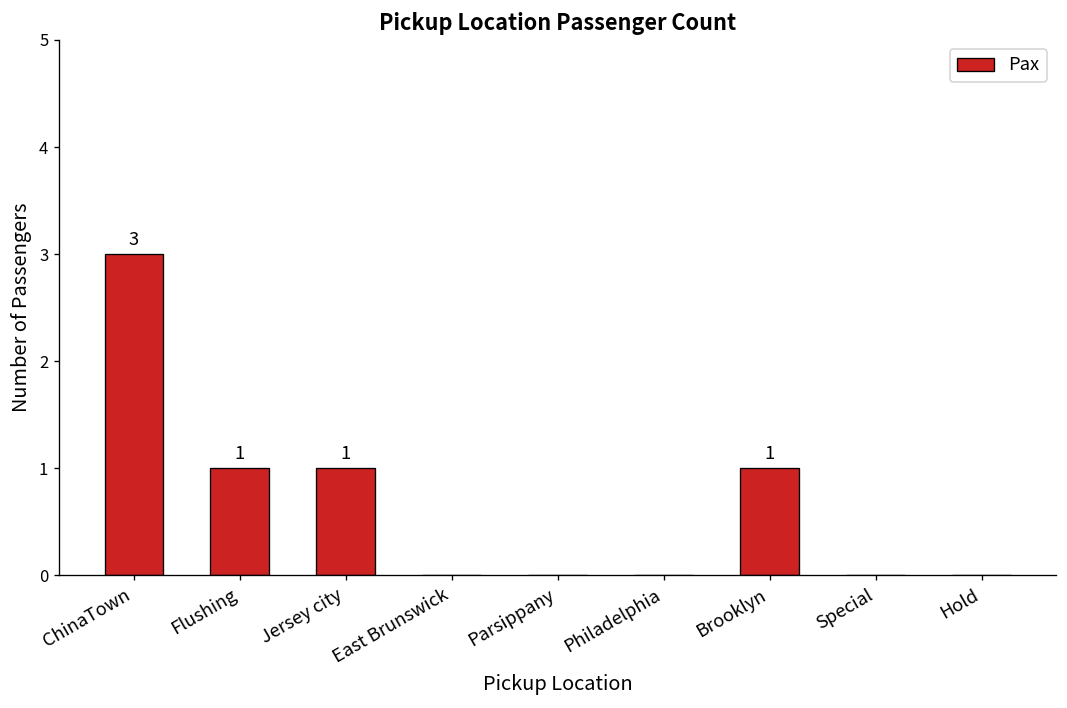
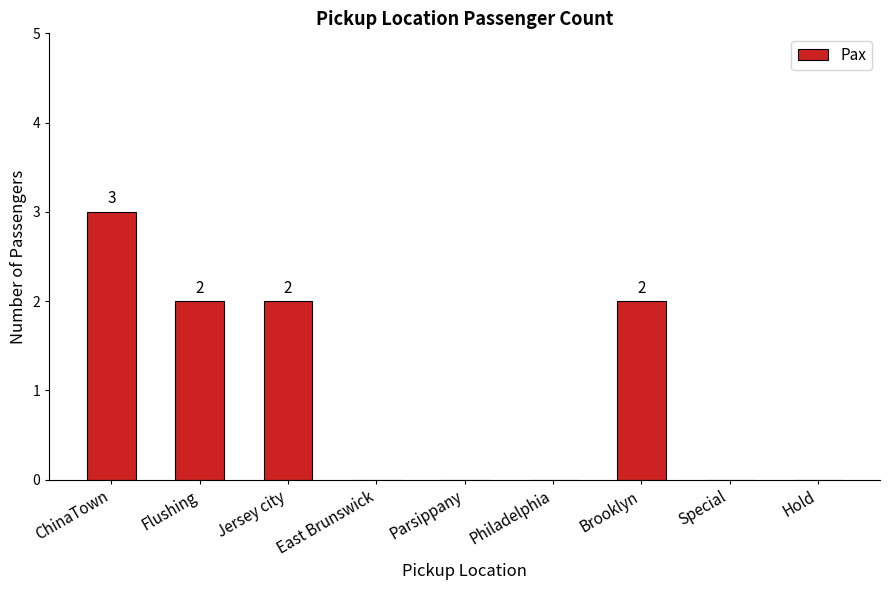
  {
    "ChinaTown": 3,
-   "Flushing": 1,
-   "Jersey city": 1,
-   "Brooklyn": 1
+   "Flushing": 2,
+   "Jersey city": 2,
+   "Brooklyn": 2
  }
